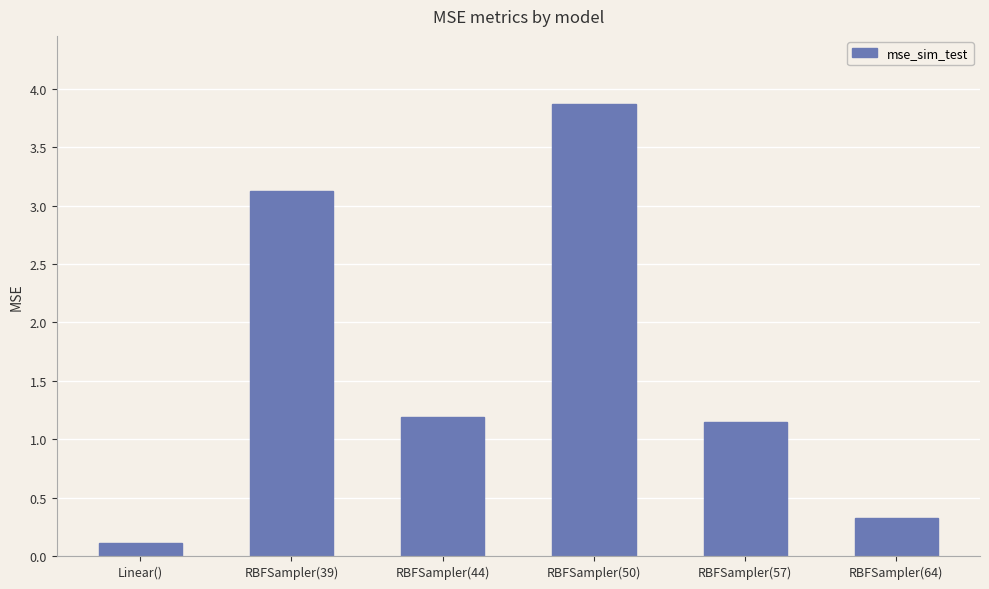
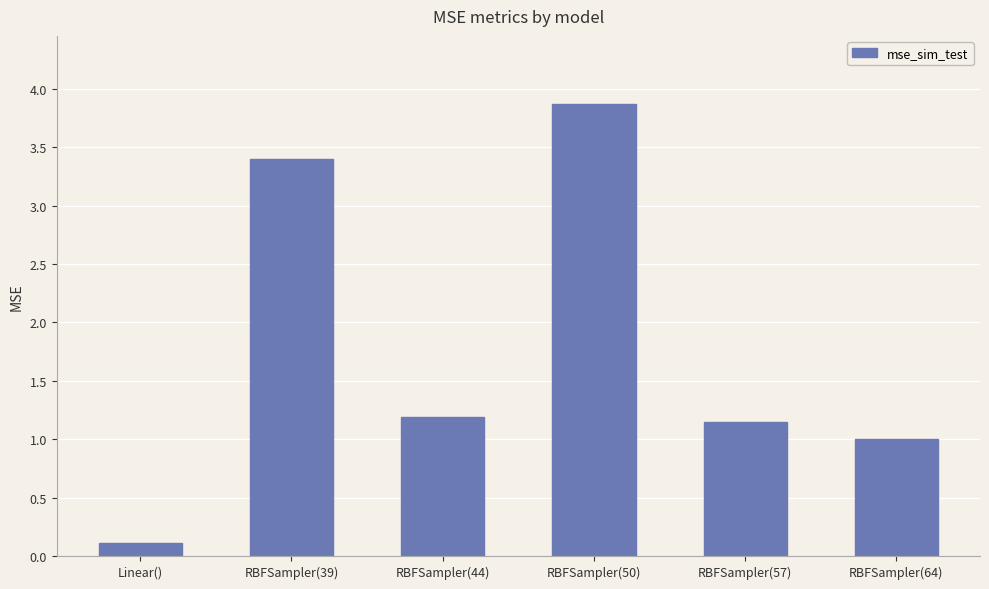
  {
    "Linear()": 0.12,
-   "RBFSampler(39)": 3.12,
+   "RBFSampler(39)": 3.40,
    "RBFSampler(44)": 1.19,
    "RBFSampler(50)": 3.87,
    "RBFSampler(57)": 1.15,
-   "RBFSampler(64)": 0.32
+   "RBFSampler(64)": 1.00
  }
